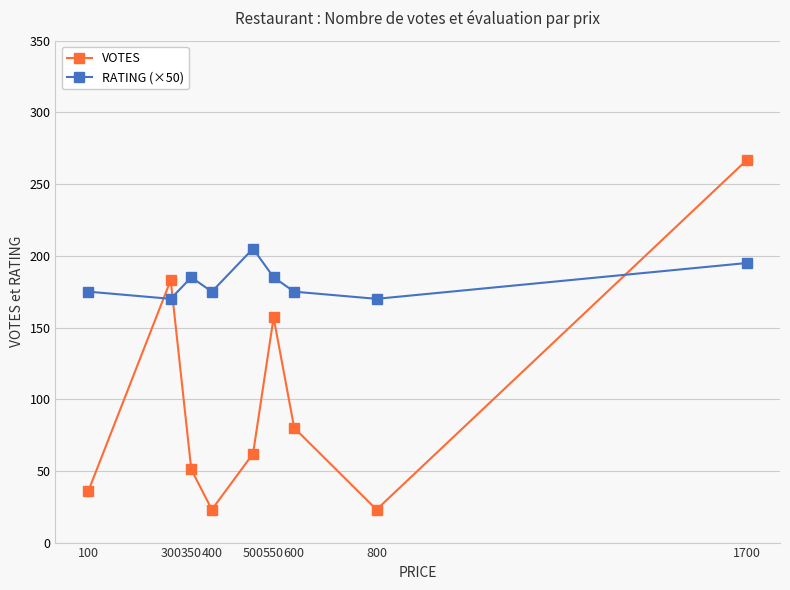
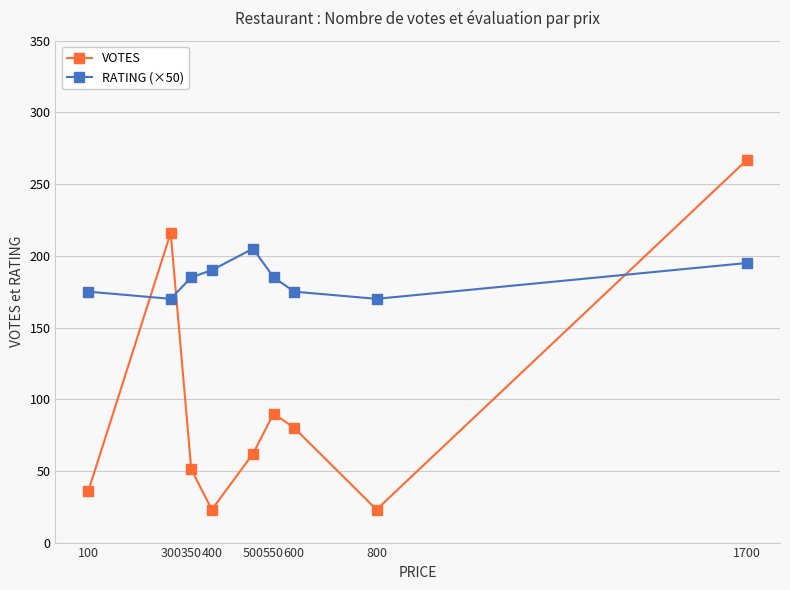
  {
    "VOTES": {
      "100": 36,
-     "300": 183,
+     "300": 216,
      "350": 51,
      "400": 23,
      "500": 62,
-     "550": 157,
+     "550": 90,
      "600": 80,
      "800": 23,
      "1700": 267
    },
    "RATING (×50)": {
      "100": 175,
      "300": 170,
      "350": 185,
-     "400": 175,
+     "400": 190,
      "500": 205,
      "550": 185,
      "600": 175,
      "800": 170,
      "1700": 195
    }
  }
